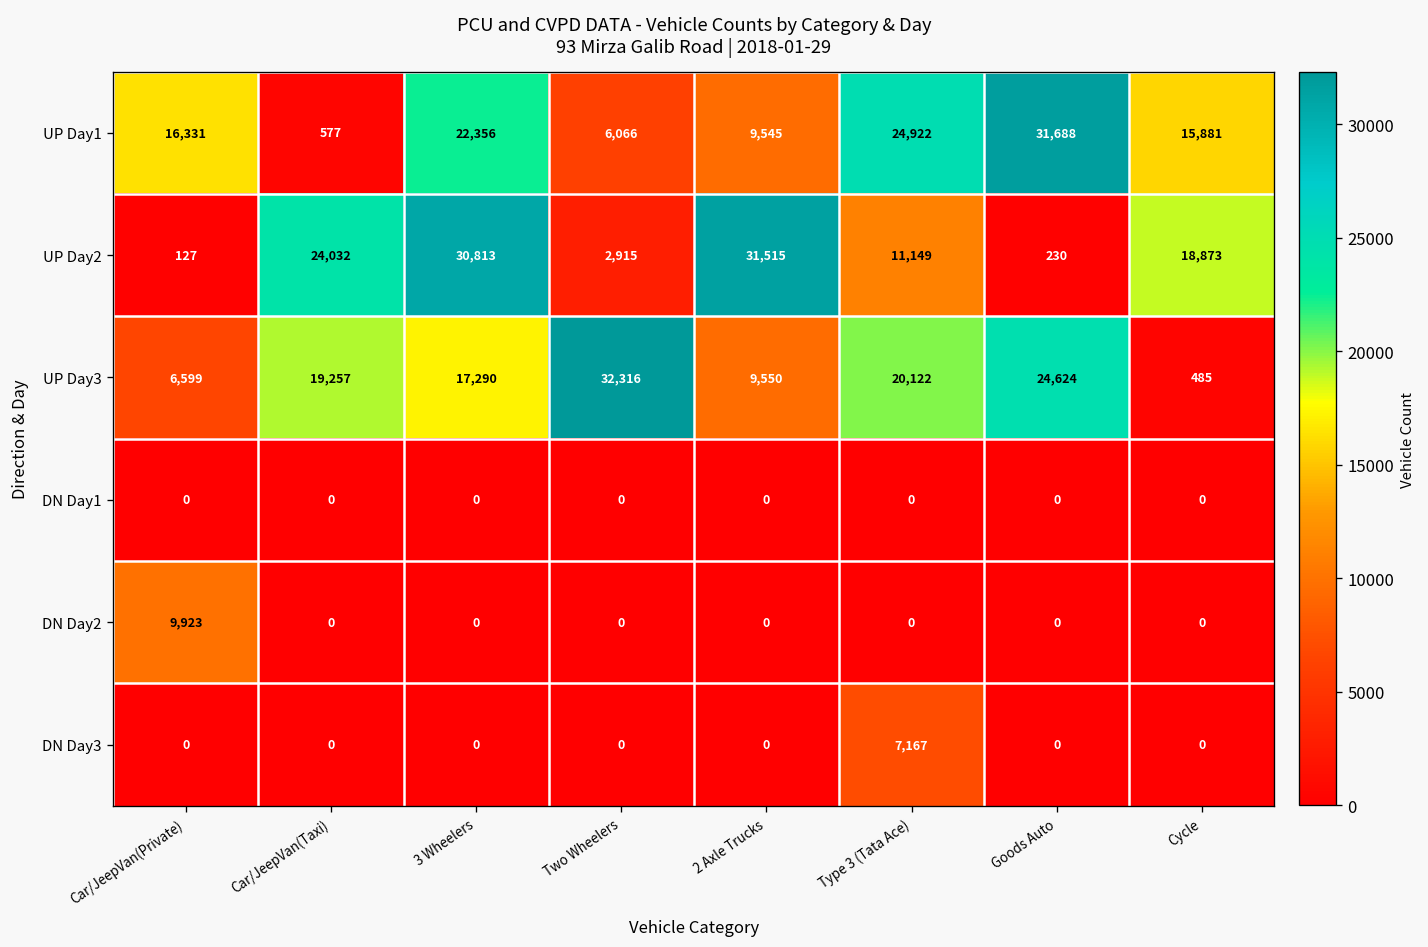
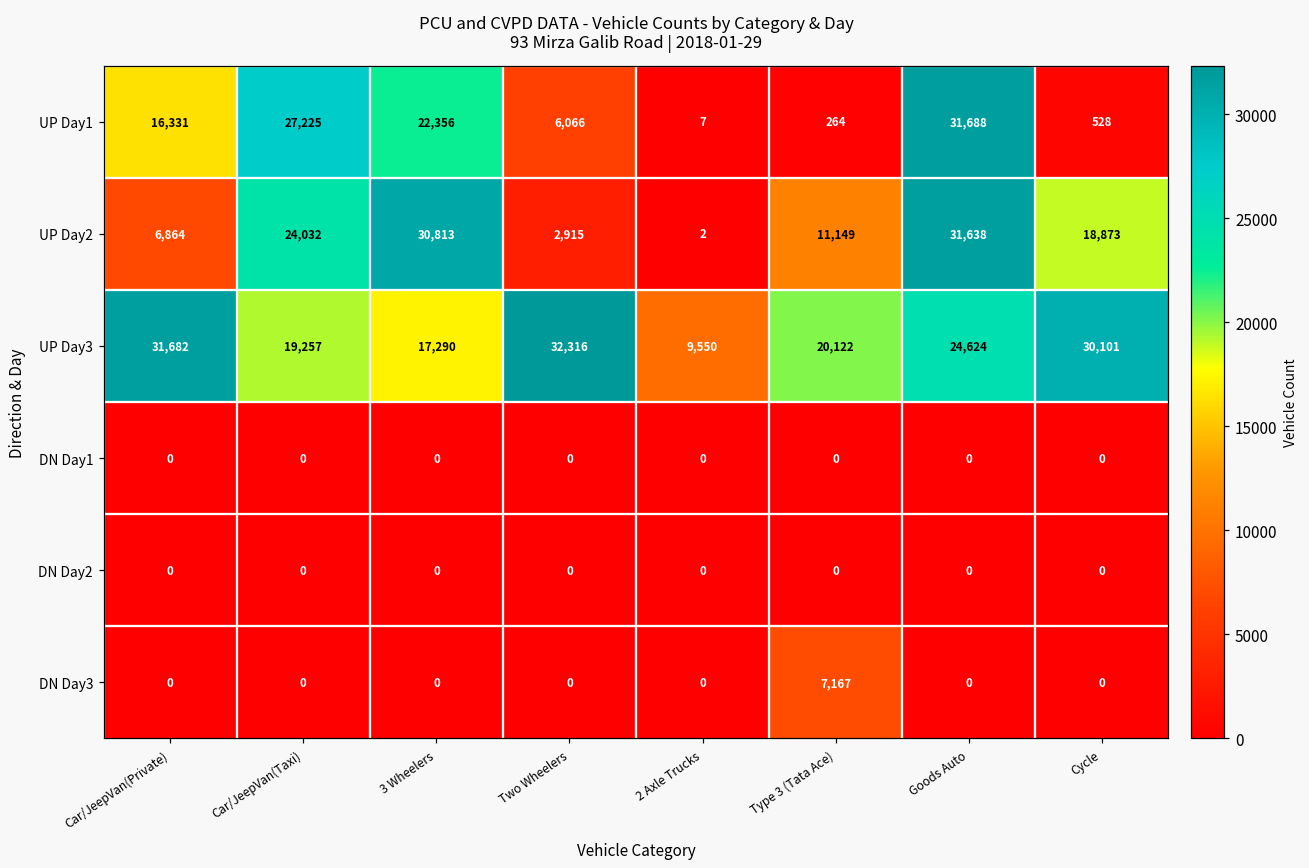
  {
    "UP Day1": {
      "Car/JeepVan(Private)": "16,331",
-     "Car/JeepVan(Taxi)": "577",
+     "Car/JeepVan(Taxi)": "27,225",
      "3 Wheelers": "22,356",
      "Two Wheelers": "6,066",
-     "2 Axle Trucks": "9,545",
-     "Type 3 (Tata Ace)": "24,922",
+     "2 Axle Trucks": "7",
+     "Type 3 (Tata Ace)": "264",
      "Goods Auto": "31,688",
-     "Cycle": "15,881"
+     "Cycle": "528"
    },
    "UP Day2": {
-     "Car/JeepVan(Private)": "127",
+     "Car/JeepVan(Private)": "6,864",
      "Car/JeepVan(Taxi)": "24,032",
      "3 Wheelers": "30,813",
      "Two Wheelers": "2,915",
-     "2 Axle Trucks": "31,515",
+     "2 Axle Trucks": "2",
      "Type 3 (Tata Ace)": "11,149",
-     "Goods Auto": "230",
+     "Goods Auto": "31,638",
      "Cycle": "18,873"
    },
    "UP Day3": {
-     "Car/JeepVan(Private)": "6,599",
+     "Car/JeepVan(Private)": "31,682",
      "Car/JeepVan(Taxi)": "19,257",
      "3 Wheelers": "17,290",
      "Two Wheelers": "32,316",
      "2 Axle Trucks": "9,550",
      "Type 3 (Tata Ace)": "20,122",
      "Goods Auto": "24,624",
-     "Cycle": "485"
+     "Cycle": "30,101"
    },
    "DN Day1": {
      "Car/JeepVan(Private)": "0",
      "Car/JeepVan(Taxi)": "0",
      "3 Wheelers": "0",
      "Two Wheelers": "0",
      "2 Axle Trucks": "0",
      "Type 3 (Tata Ace)": "0",
      "Goods Auto": "0",
      "Cycle": "0"
    },
    "DN Day2": {
-     "Car/JeepVan(Private)": "9,923",
+     "Car/JeepVan(Private)": "0",
      "Car/JeepVan(Taxi)": "0",
      "3 Wheelers": "0",
      "Two Wheelers": "0",
      "2 Axle Trucks": "0",
      "Type 3 (Tata Ace)": "0",
      "Goods Auto": "0",
      "Cycle": "0"
    },
    "DN Day3": {
      "Car/JeepVan(Private)": "0",
      "Car/JeepVan(Taxi)": "0",
      "3 Wheelers": "0",
      "Two Wheelers": "0",
      "2 Axle Trucks": "0",
      "Type 3 (Tata Ace)": "7,167",
      "Goods Auto": "0",
      "Cycle": "0"
    }
  }
